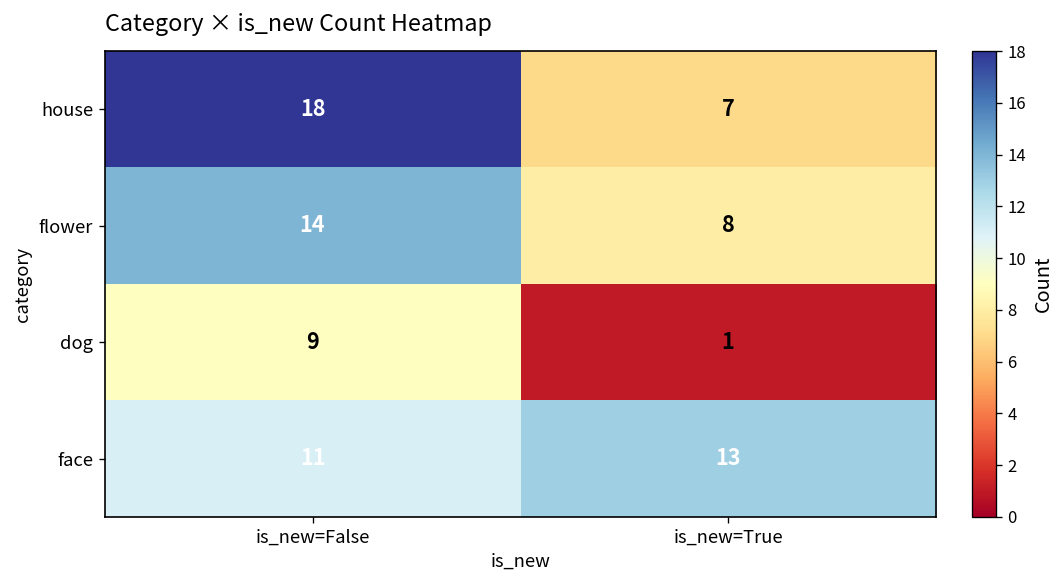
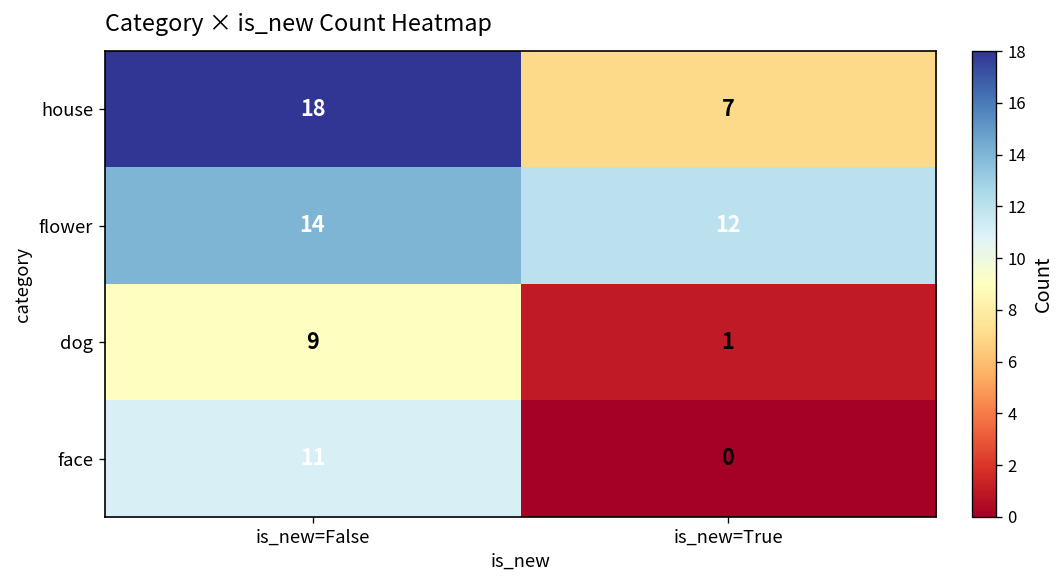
  {
    "house": {
      "is_new=False": 18,
      "is_new=True": 7
    },
    "flower": {
      "is_new=False": 14,
-     "is_new=True": 8
+     "is_new=True": 12
    },
    "dog": {
      "is_new=False": 9,
      "is_new=True": 1
    },
    "face": {
-     "is_new=True": 13
+     "is_new=True": 0
    }
  }
